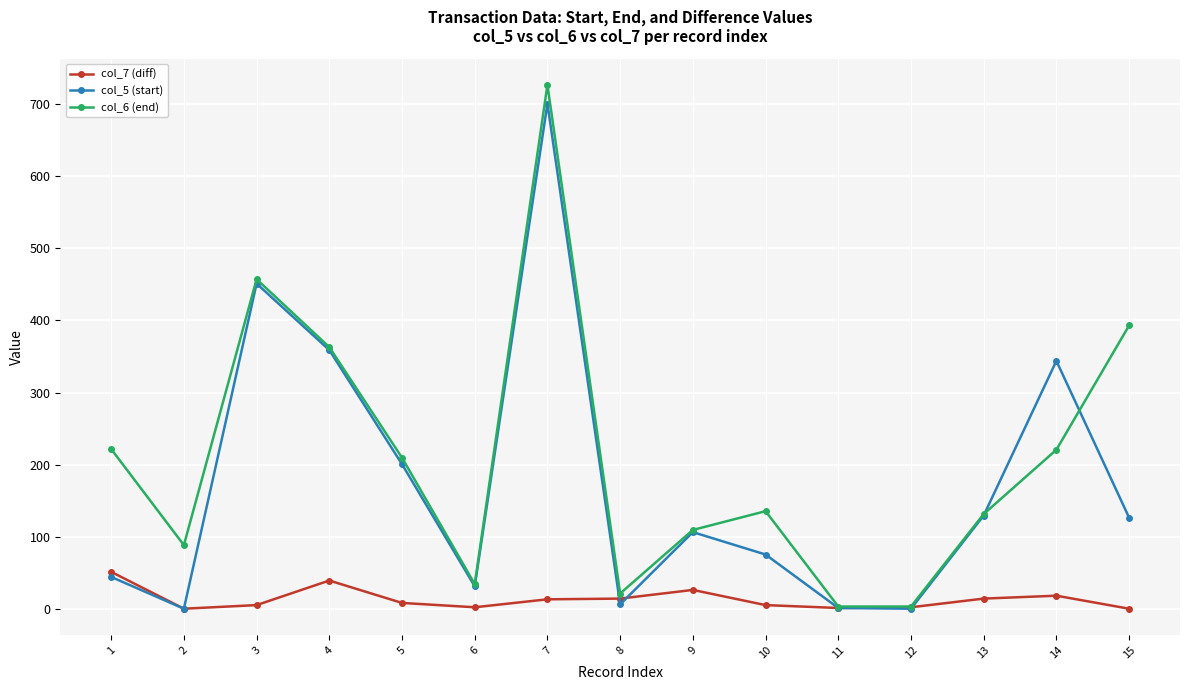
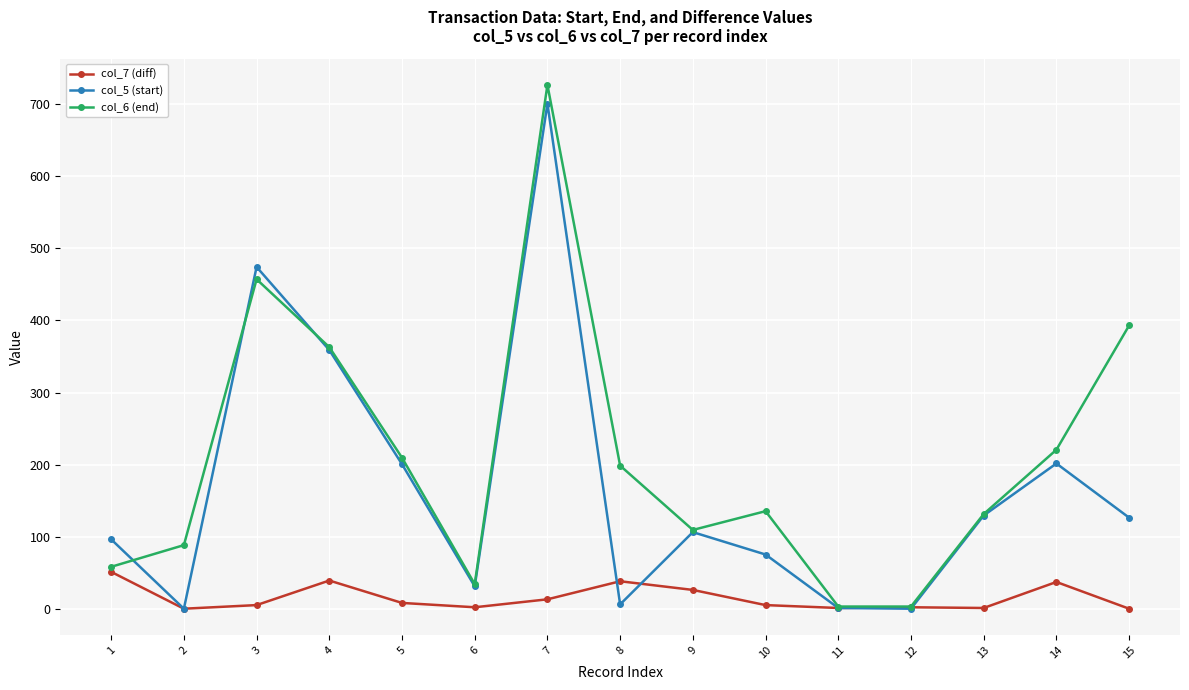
  {
    "col_7 (diff)": {
      "1": 50,
      "3": 10,
      "4": 40,
      "5": 10,
      "6": 0,
      "7": 10,
-     "8": 20,
+     "8": 40,
      "9": 30,
      "10": 10,
-     "13": 20,
-     "14": 20,
+     "13": 0,
+     "14": 40,
      "15": 0
    },
    "col_5 (start)": {
-     "1": 50,
-     "3": 450,
+     "1": 100,
+     "3": 470,
      "4": 360,
      "5": 200,
      "7": 700,
      "8": 10,
      "10": 80,
-     "14": 340,
+     "14": 200,
      "15": 130
    },
    "col_6 (end)": {
-     "1": 220,
+     "1": 60,
      "2": 90,
      "3": 460,
      "4": 360,
      "5": 210,
      "7": 730,
-     "8": 20,
+     "8": 200,
      "10": 140,
      "14": 220,
      "15": 390
    }
  }
